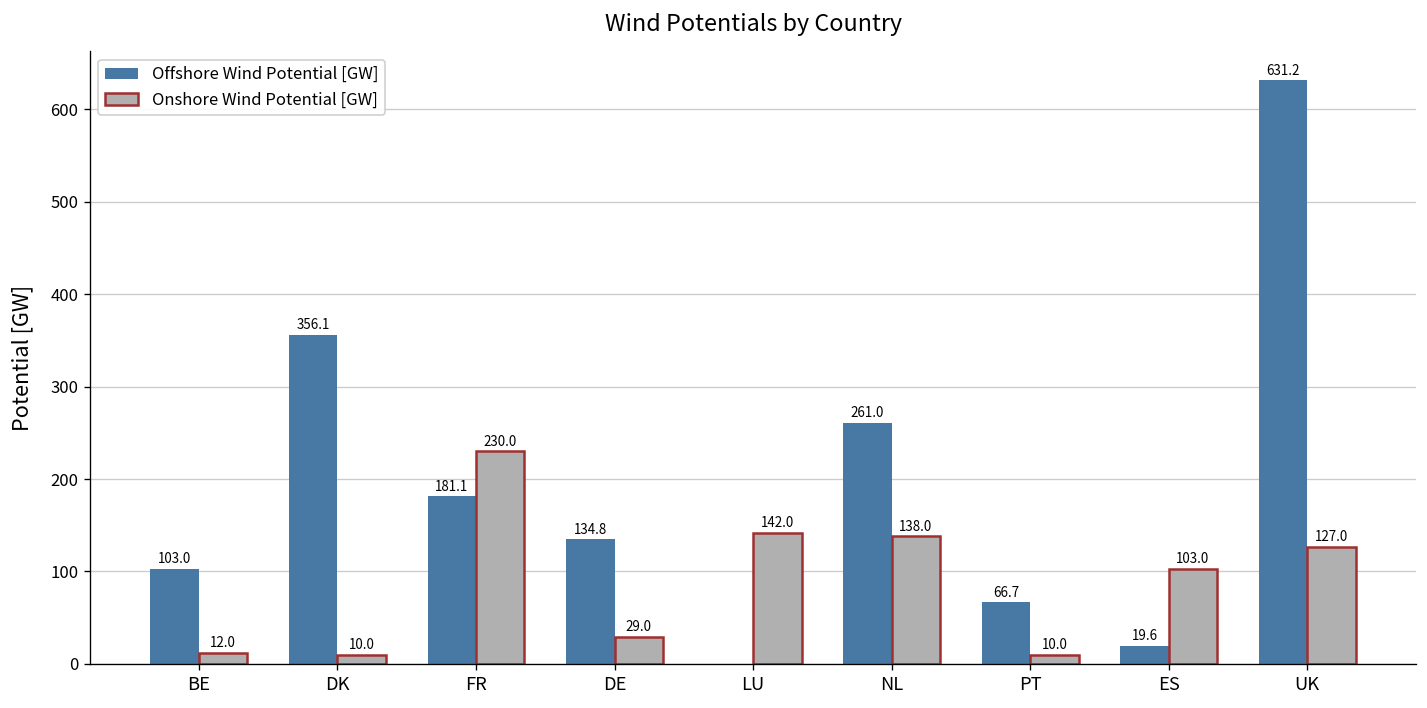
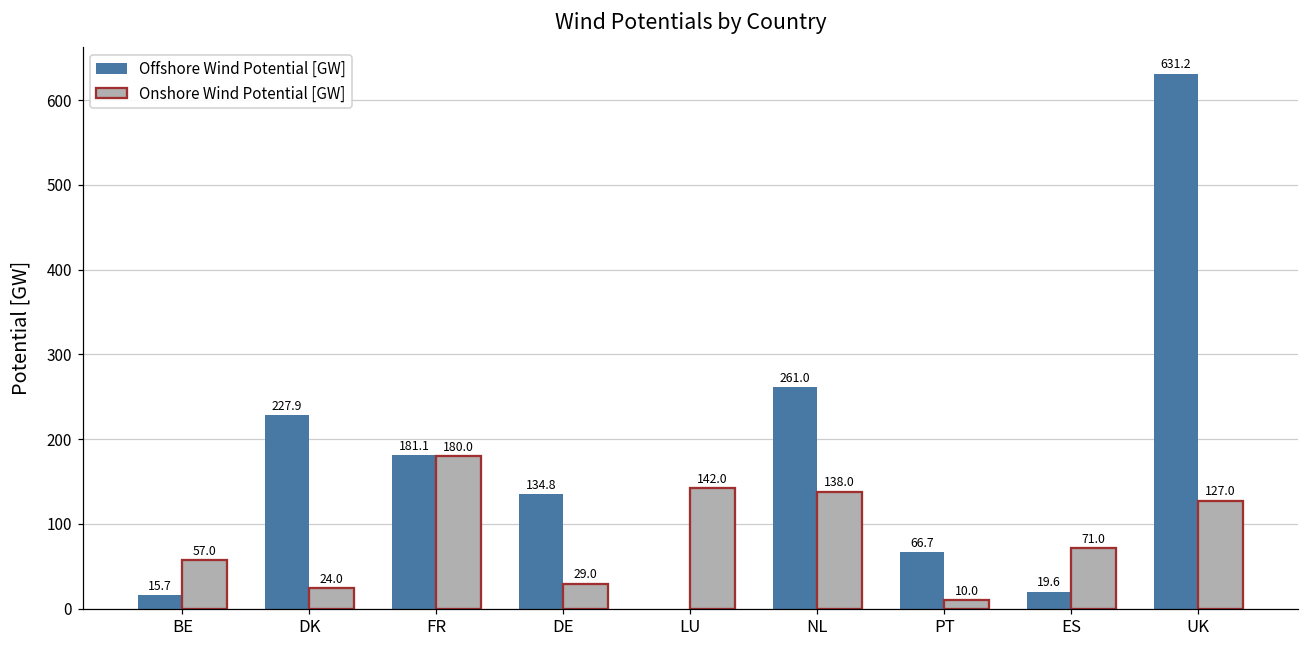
  {
    "Offshore Wind Potential [GW]": {
-     "BE": 103.0,
-     "DK": 356.1,
+     "BE": 15.7,
+     "DK": 227.9,
      "FR": 181.1,
      "DE": 134.8,
      "NL": 261.0,
      "PT": 66.7,
      "ES": 19.6,
      "UK": 631.2
    },
    "Onshore Wind Potential [GW]": {
-     "BE": 12.0,
-     "DK": 10.0,
-     "FR": 230.0,
+     "BE": 57.0,
+     "DK": 24.0,
+     "FR": 180.0,
      "DE": 29.0,
      "LU": 142.0,
      "NL": 138.0,
      "PT": 10.0,
-     "ES": 103.0,
+     "ES": 71.0,
      "UK": 127.0
    }
  }
